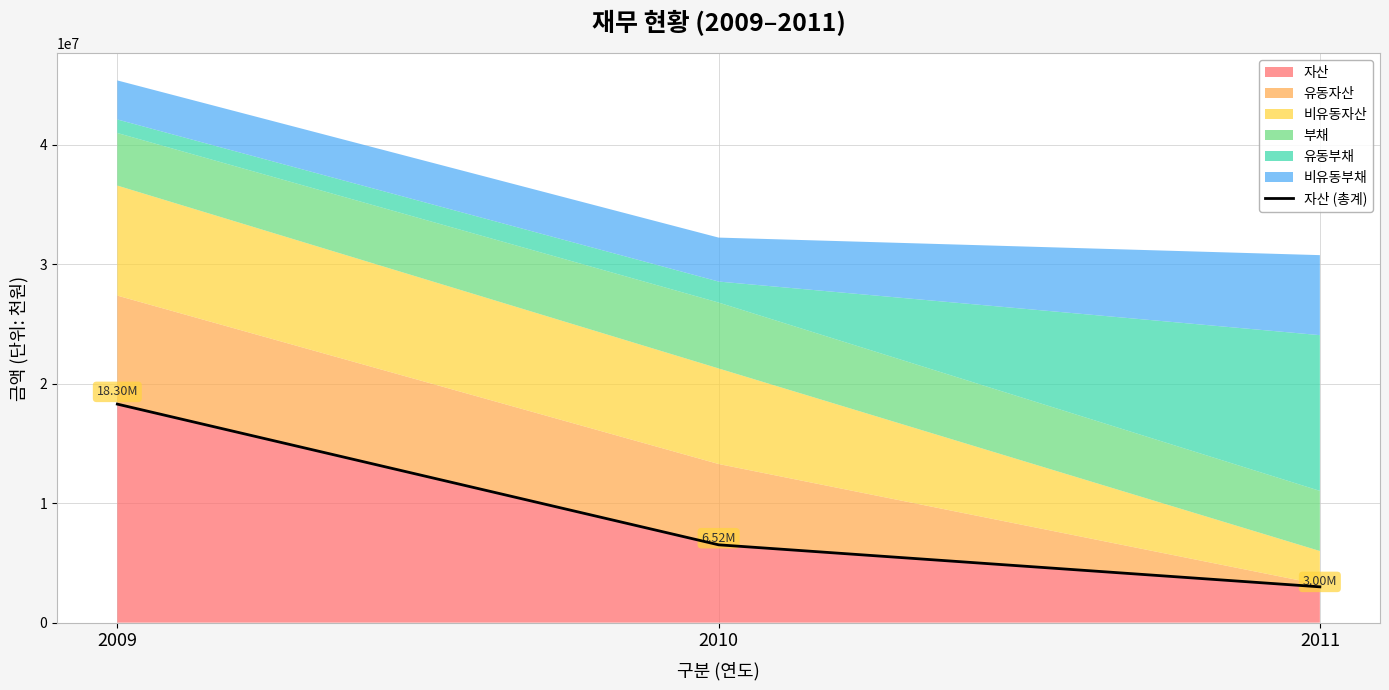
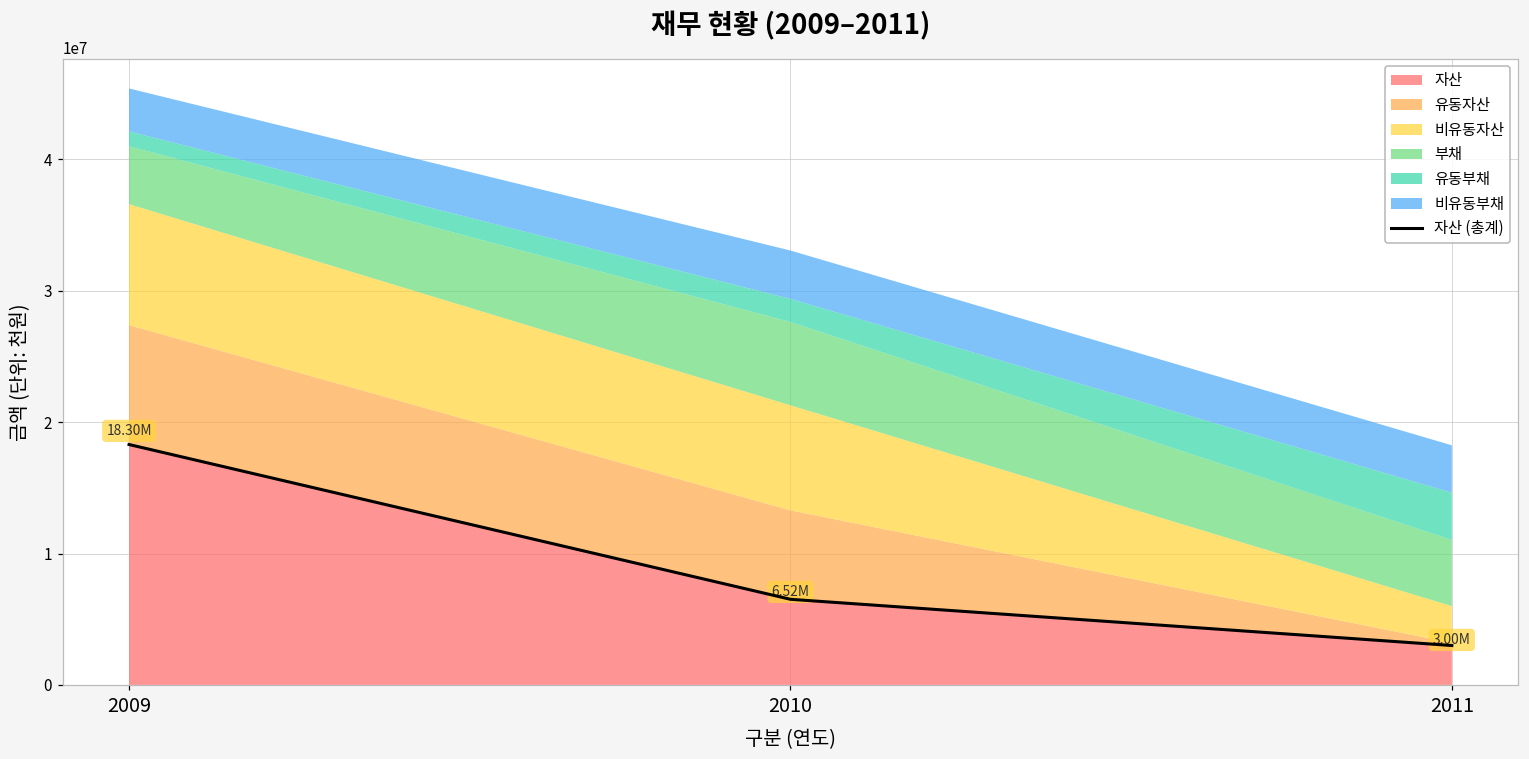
  {
    "부채": {
      "2009": 4400000,
-     "2010": 5500000,
+     "2010": 6300000,
      "2011": 5000000
    },
    "유동부채": {
      "2009": 1100000,
      "2010": 1800000,
-     "2011": 13000000
+     "2011": 3600000
    },
    "비유동부채": {
      "2009": 3300000,
      "2010": 3700000,
-     "2011": 6700000
+     "2011": 3600000
    }
  }
